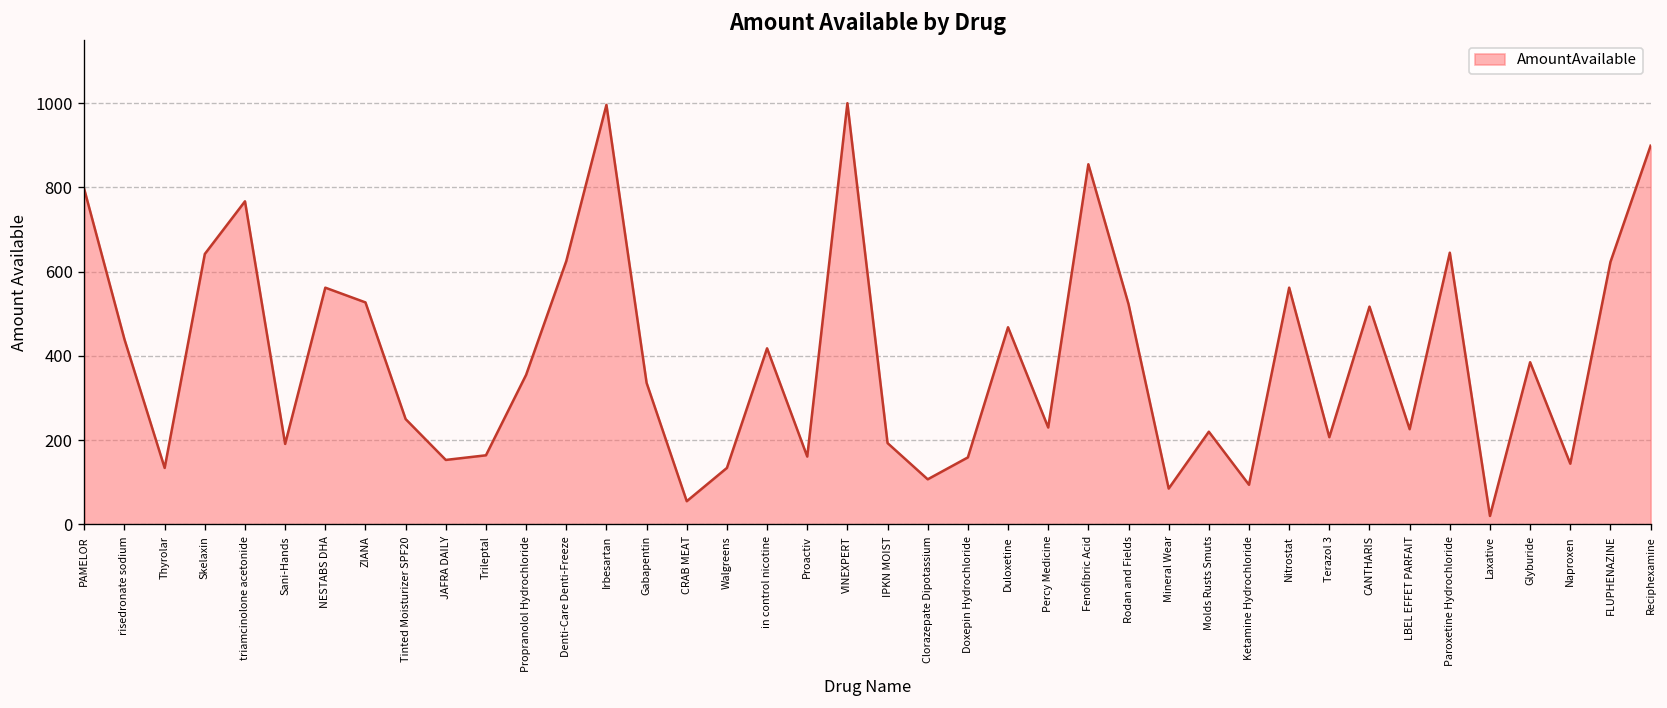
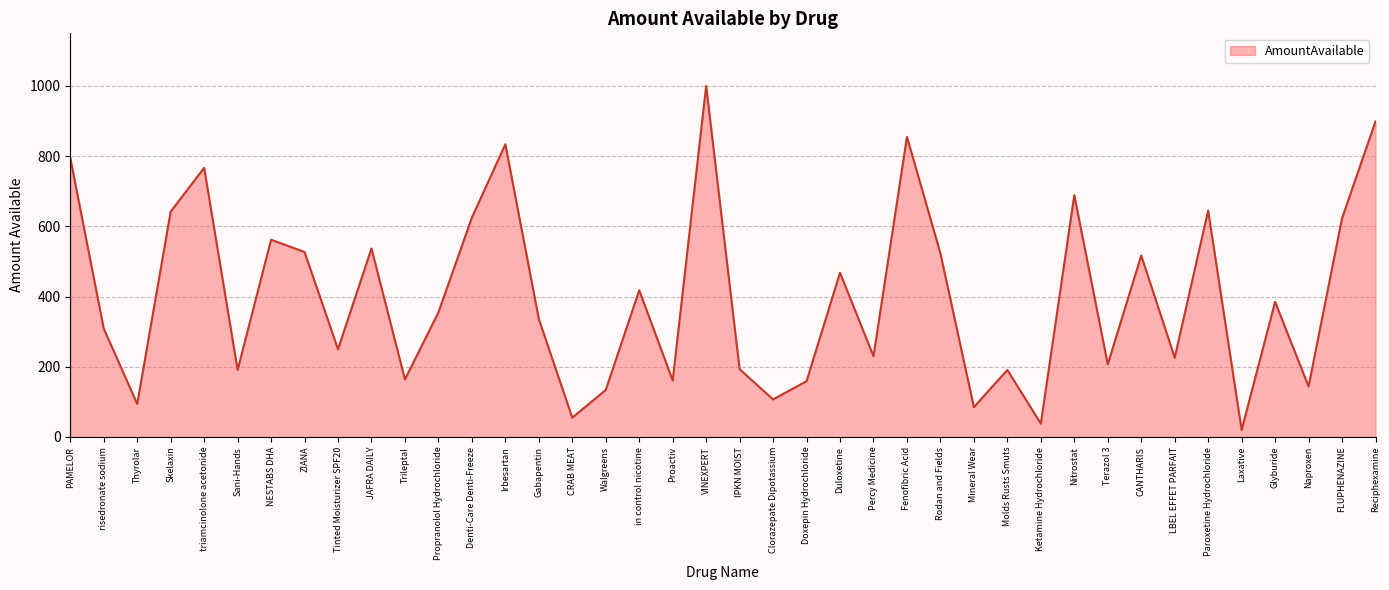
  {
    "PAMELOR": 800,
-   "risedronate sodium": 440,
-   "Thyrolar": 130,
+   "risedronate sodium": 310,
+   "Thyrolar": 90,
    "Skelaxin": 640,
    "triamcinolone acetonide": 770,
    "Sani-Hands": 190,
    "NESTABS DHA": 560,
    "ZIANA": 530,
    "Tinted Moisturizer SPF20": 250,
-   "JAFRA DAILY": 150,
+   "JAFRA DAILY": 540,
    "Trileptal": 160,
    "Propranolol Hydrochloride": 360,
    "Denti-Care Denti-Freeze": 630,
-   "Irbesartan": 1000,
+   "Irbesartan": 830,
    "Gabapentin": 340,
    "CRAB MEAT": 60,
    "Walgreens": 130,
    "in control nicotine": 420,
    "Proactiv": 160,
    "VINEXPERT": 1000,
    "IPKN MOIST": 190,
    "Clorazepate Dipotassium": 110,
    "Doxepin Hydrochloride": 160,
    "Duloxetine": 470,
    "Percy Medicine": 230,
    "Fenofibric Acid": 860,
    "Rodan and Fields": 520,
    "Mineral Wear": 90,
-   "Molds Rusts Smuts": 220,
-   "Ketamine Hydrochloride": 90,
-   "Nitrostat": 560,
+   "Molds Rusts Smuts": 190,
+   "Ketamine Hydrochloride": 40,
+   "Nitrostat": 690,
    "Terazol 3": 210,
    "CANTHARIS": 520,
    "LBEL EFFET PARFAIT": 230,
    "Paroxetine Hydrochloride": 650,
    "Laxative": 20,
    "Glyburide": 390,
    "Naproxen": 140,
    "FLUPHENAZINE": 620,
    "Reciphexamine": 900
  }
